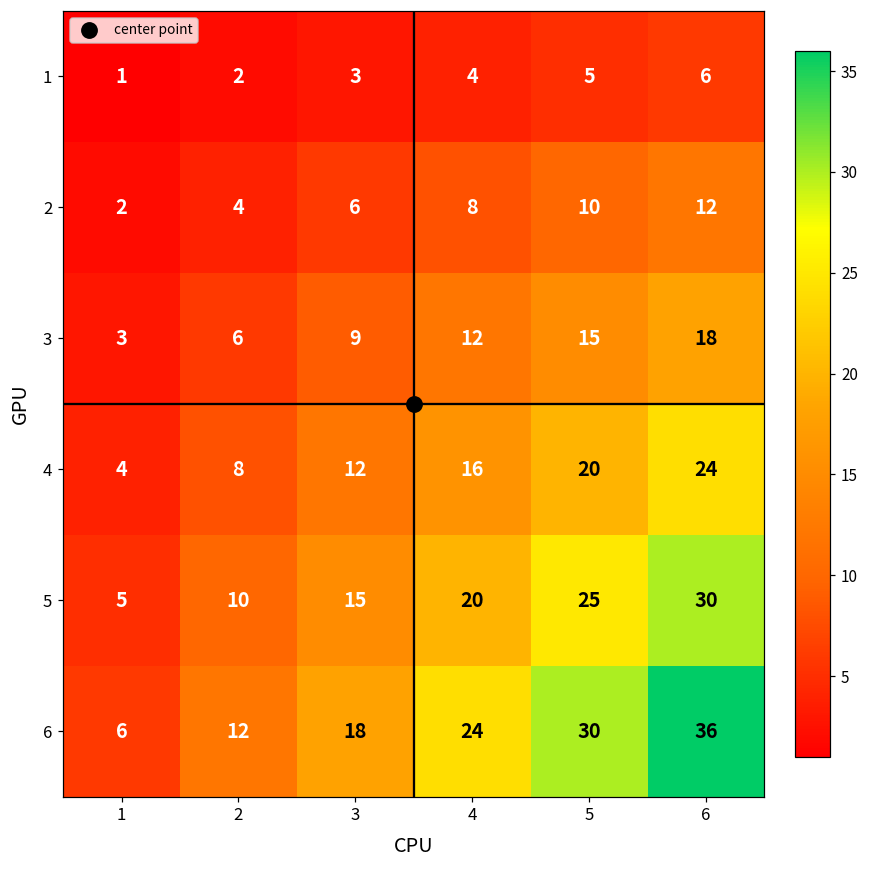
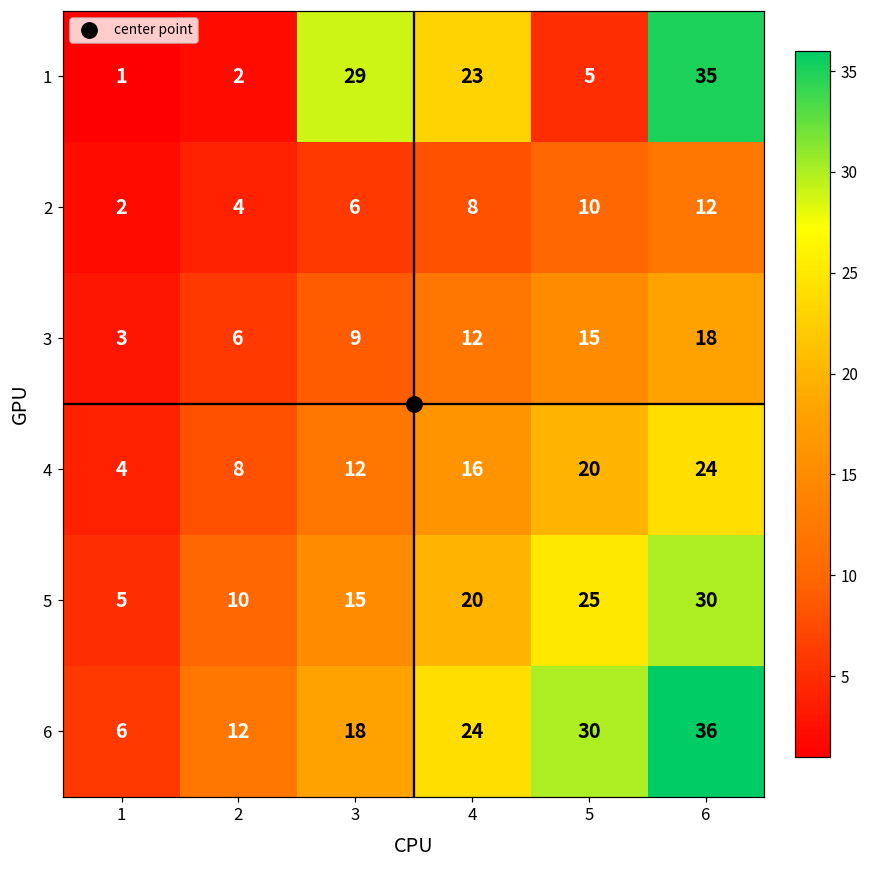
  {
    "1": {
      "1": 1,
      "2": 2,
-     "3": 3,
-     "4": 4,
+     "3": 29,
+     "4": 23,
      "5": 5,
-     "6": 6
+     "6": 35
    },
    "2": {
      "1": 2,
      "2": 4,
      "3": 6,
      "4": 8,
      "5": 10,
      "6": 12
    },
    "3": {
      "1": 3,
      "2": 6,
      "3": 9,
      "4": 12,
      "5": 15,
      "6": 18
    },
    "4": {
      "1": 4,
      "2": 8,
      "3": 12,
      "4": 16,
      "5": 20,
      "6": 24
    },
    "5": {
      "1": 5,
      "2": 10,
      "3": 15,
      "4": 20,
      "5": 25,
      "6": 30
    },
    "6": {
      "1": 6,
      "2": 12,
      "3": 18,
      "4": 24,
      "5": 30,
      "6": 36
    }
  }
